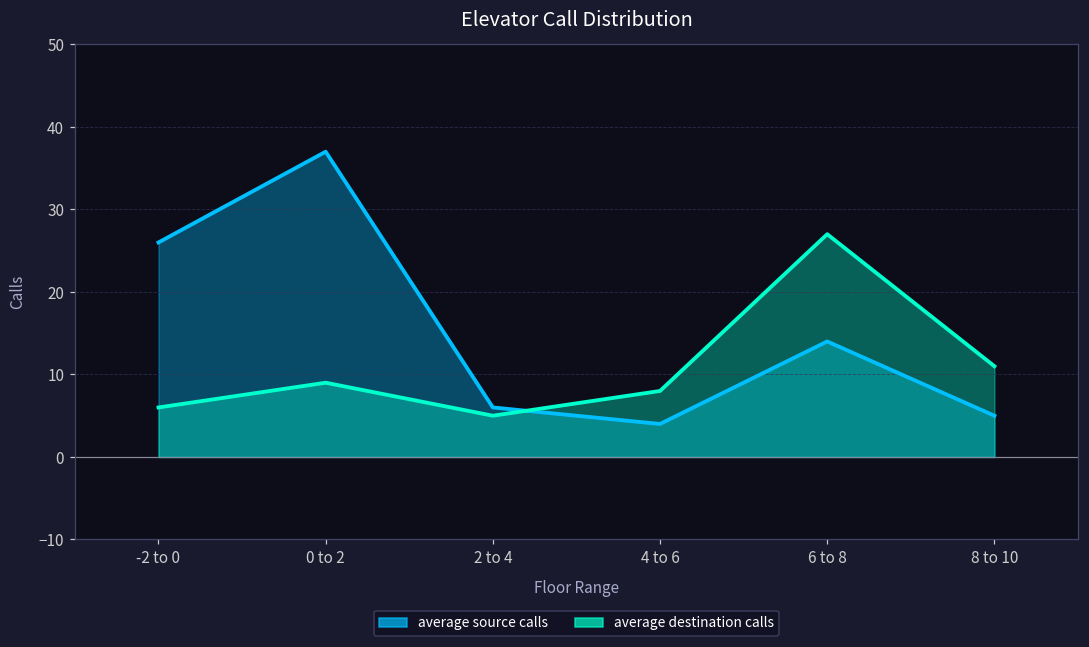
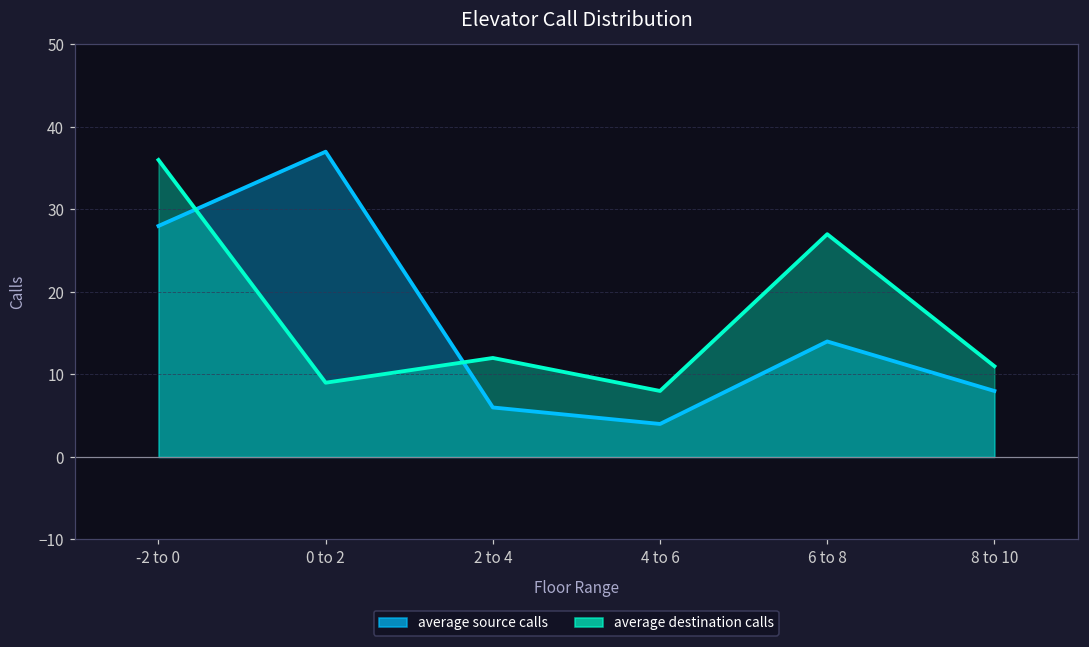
  {
    "average source calls": {
-     "-2 to 0": 26,
+     "-2 to 0": 28,
      "0 to 2": 37,
      "2 to 4": 6,
      "4 to 6": 4,
      "6 to 8": 14,
-     "8 to 10": 5
+     "8 to 10": 8
    },
    "average destination calls": {
-     "-2 to 0": 6,
+     "-2 to 0": 36,
      "0 to 2": 9,
-     "2 to 4": 5,
+     "2 to 4": 12,
      "4 to 6": 8,
      "6 to 8": 27,
      "8 to 10": 11
    }
  }
